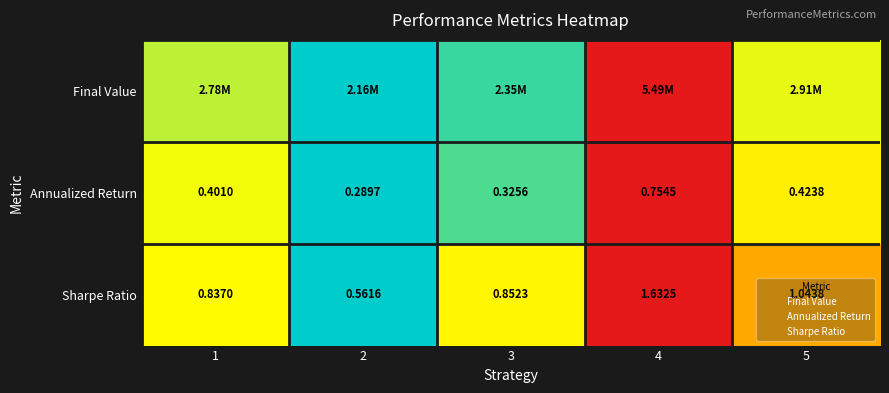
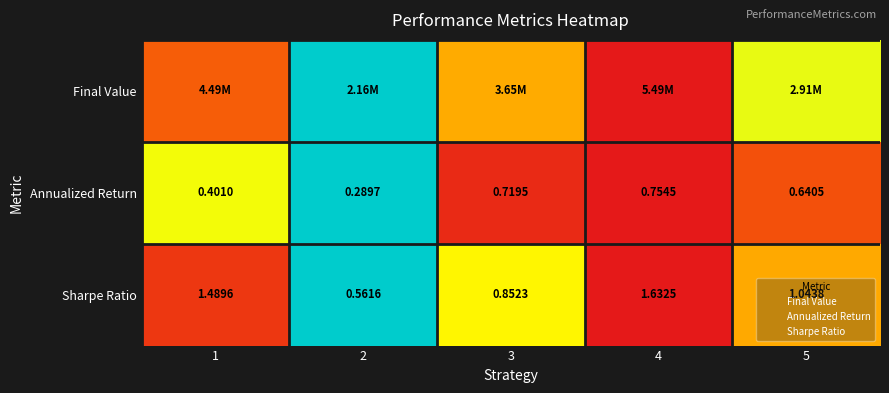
  {
    "Final Value": {
-     "1": "2.78M",
+     "1": "4.49M",
      "2": "2.16M",
-     "3": "2.35M",
+     "3": "3.65M",
      "4": "5.49M",
      "5": "2.91M"
    },
    "Annualized Return": {
      "1": "0.4010",
      "2": "0.2897",
-     "3": "0.3256",
+     "3": "0.7195",
      "4": "0.7545",
-     "5": "0.4238"
+     "5": "0.6405"
    },
    "Sharpe Ratio": {
-     "1": "0.8370",
+     "1": "1.4896",
      "2": "0.5616",
      "3": "0.8523",
      "4": "1.6325"
    }
  }
